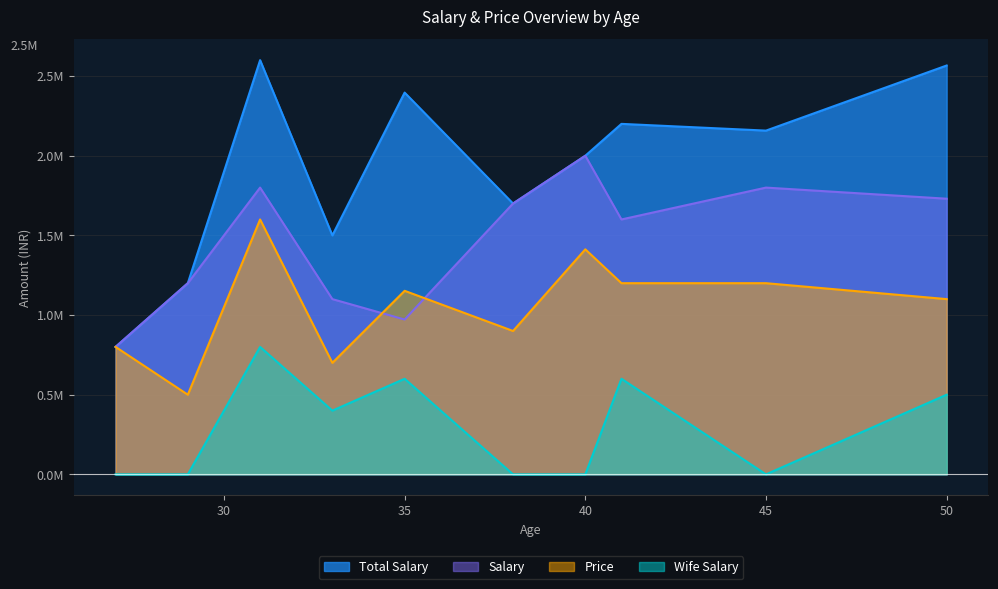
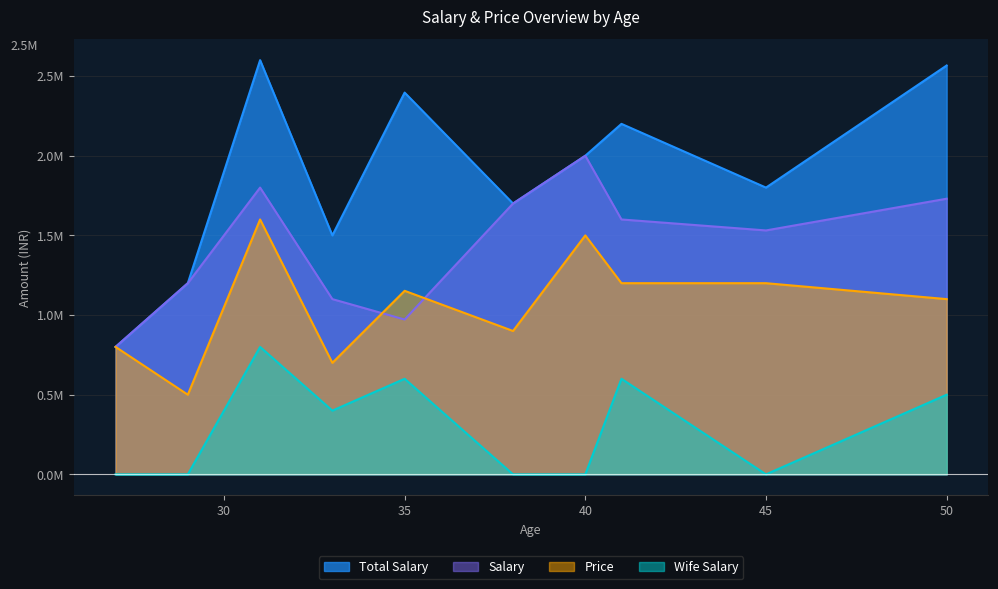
  {
    "Total Salary": {
      "35": 2400000,
-     "45": 2160000,
+     "45": 1800000,
      "50": 2570000
    },
    "Salary": {
      "35": 970000,
-     "45": 1800000,
+     "45": 1530000,
      "50": 1730000
    },
    "Price": {
      "35": 1150000,
-     "40": 1410000,
+     "40": 1500000,
      "45": 1200000,
      "50": 1100000
    },
    "Wife Salary": {
      "35": 600000,
      "40": 0,
      "45": 0,
      "50": 500000
    }
  }
